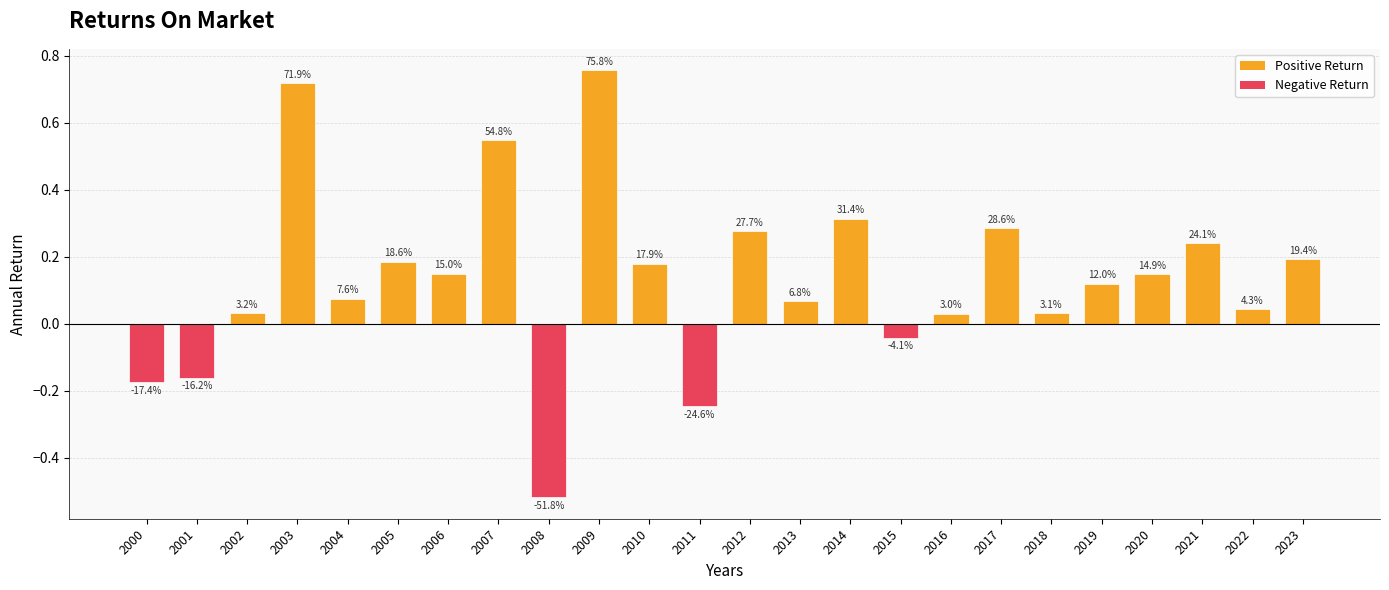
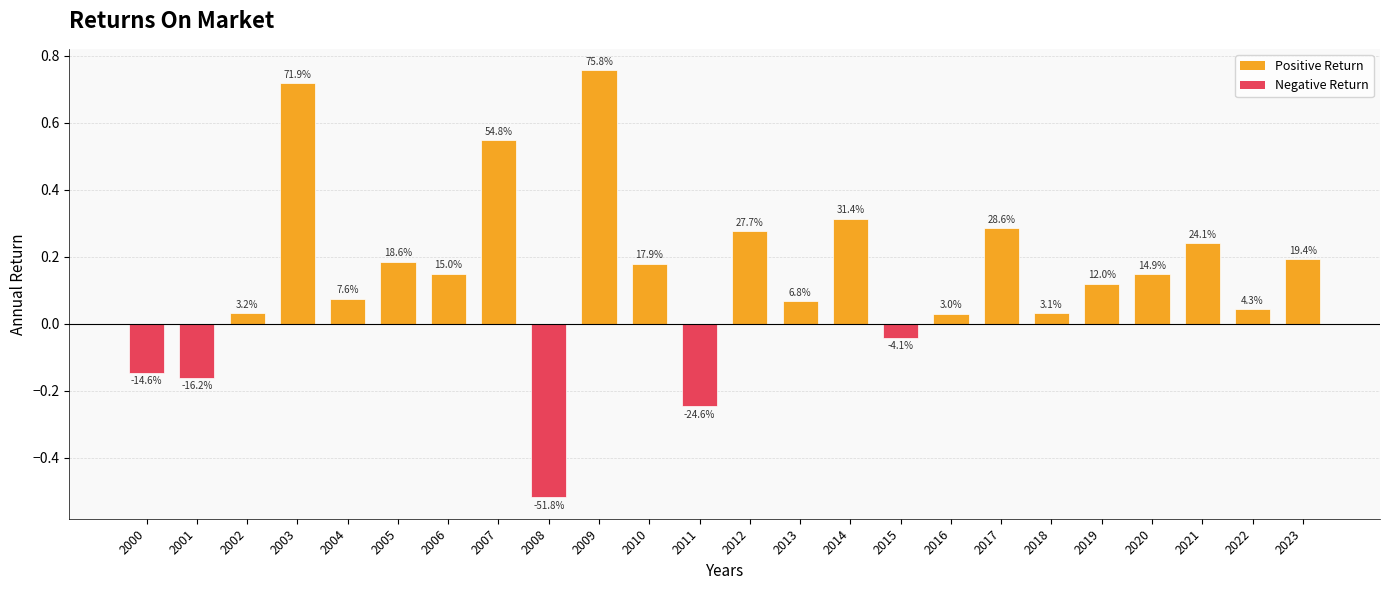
  {
-   "2000": "-17.4%",
+   "2000": "-14.6%",
    "2001": "-16.2%",
    "2002": "3.2%",
    "2003": "71.9%",
    "2004": "7.6%",
    "2005": "18.6%",
    "2006": "15.0%",
    "2007": "54.8%",
    "2008": "-51.8%",
    "2009": "75.8%",
    "2010": "17.9%",
    "2011": "-24.6%",
    "2012": "27.7%",
    "2013": "6.8%",
    "2014": "31.4%",
    "2015": "-4.1%",
    "2016": "3.0%",
    "2017": "28.6%",
    "2018": "3.1%",
    "2019": "12.0%",
    "2020": "14.9%",
    "2021": "24.1%",
    "2022": "4.3%",
    "2023": "19.4%"
  }
